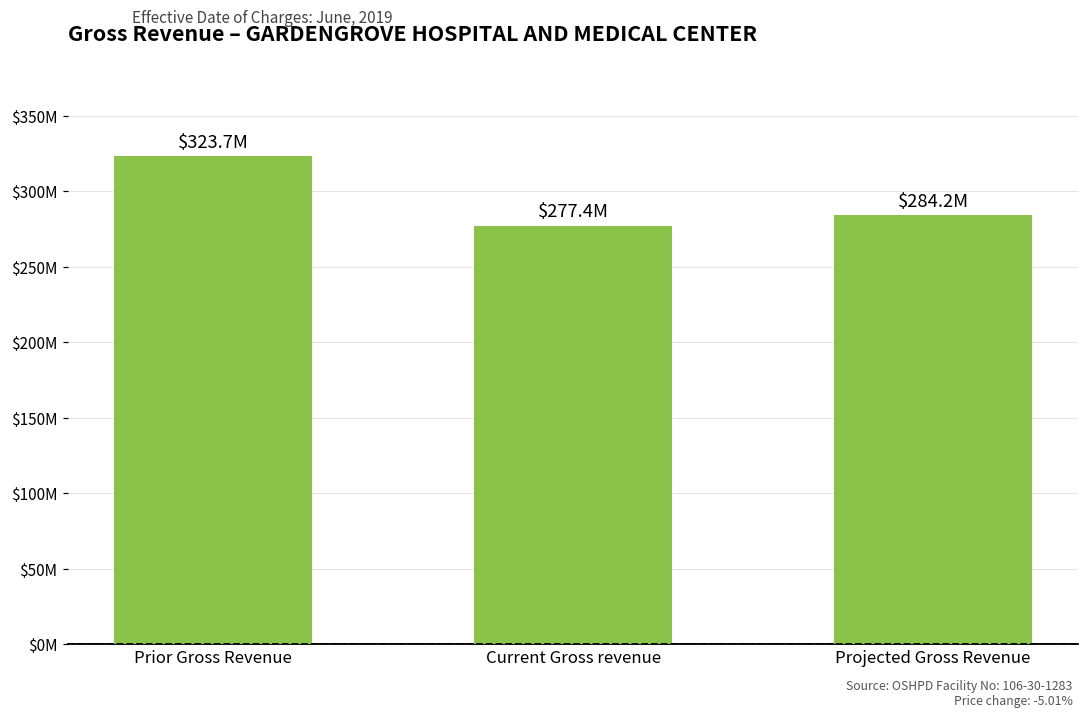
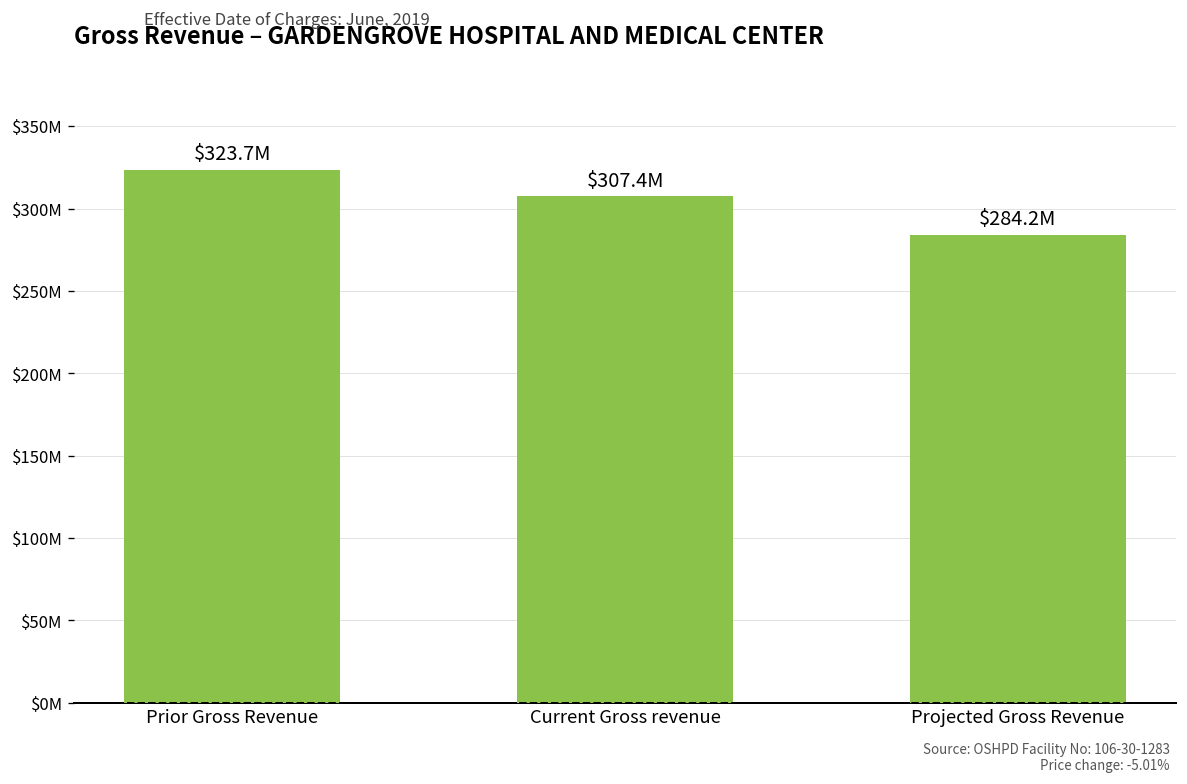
  {
    "Prior Gross Revenue": "$323.7M",
-   "Current Gross revenue": "$277.4M",
+   "Current Gross revenue": "$307.4M",
    "Projected Gross Revenue": "$284.2M"
  }
